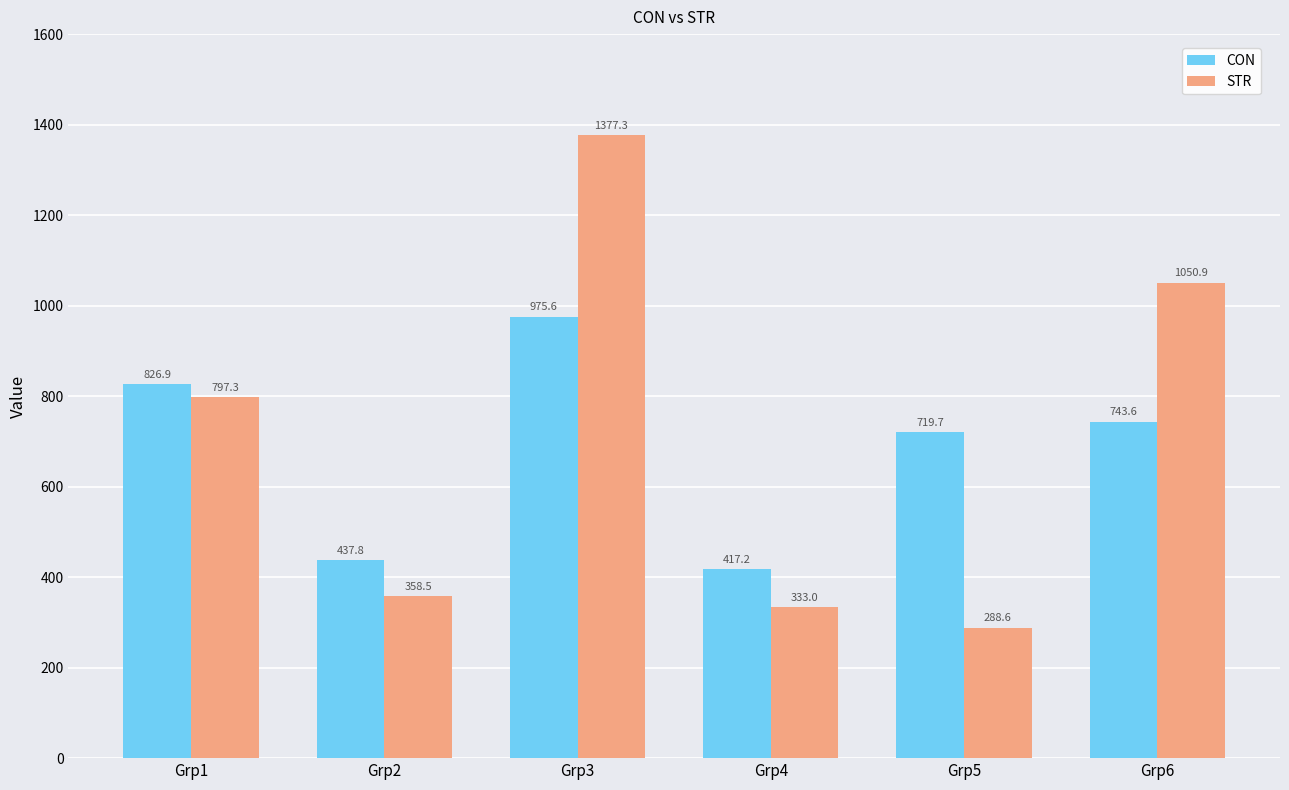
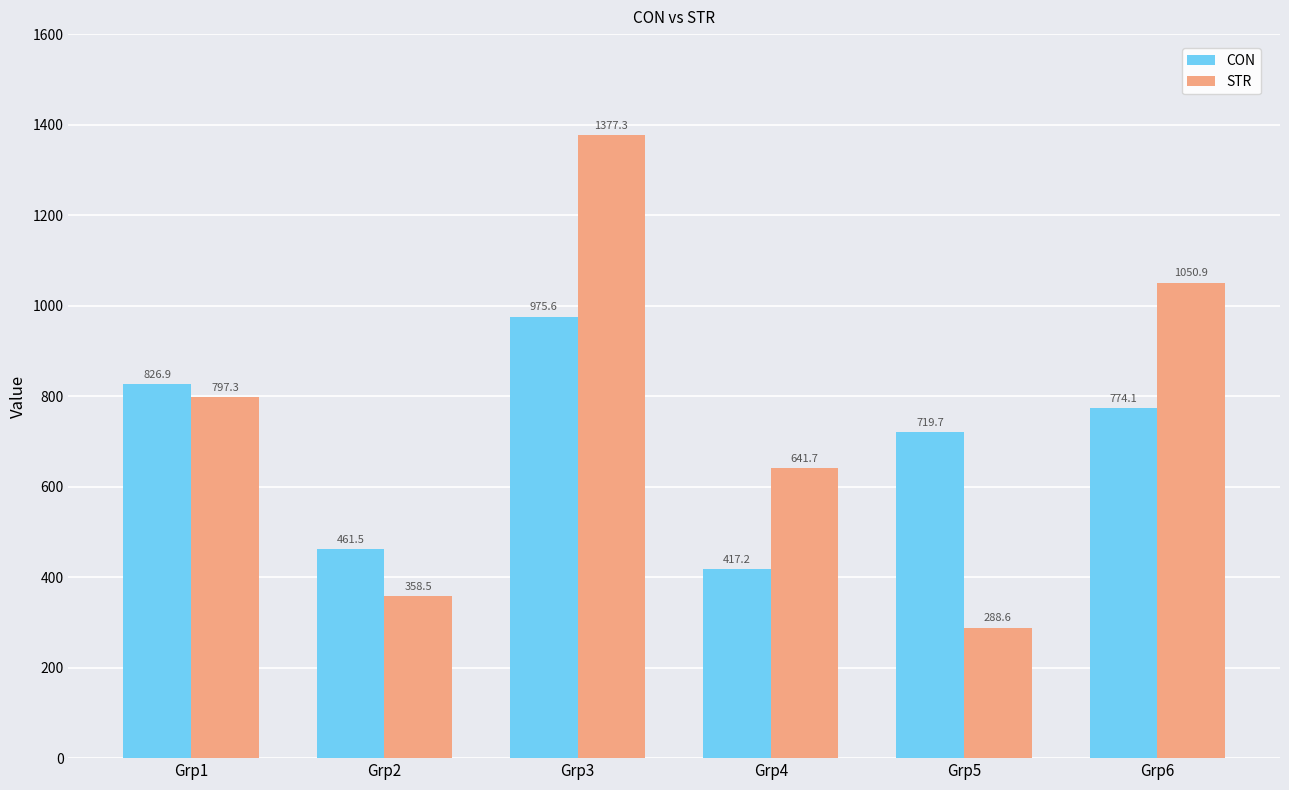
  {
    "CON": {
      "Grp1": 826.9,
-     "Grp2": 437.8,
+     "Grp2": 461.5,
      "Grp3": 975.6,
      "Grp4": 417.2,
      "Grp5": 719.7,
-     "Grp6": 743.6
+     "Grp6": 774.1
    },
    "STR": {
      "Grp1": 797.3,
      "Grp2": 358.5,
      "Grp3": 1377.3,
-     "Grp4": 333.0,
+     "Grp4": 641.7,
      "Grp5": 288.6,
      "Grp6": 1050.9
    }
  }
